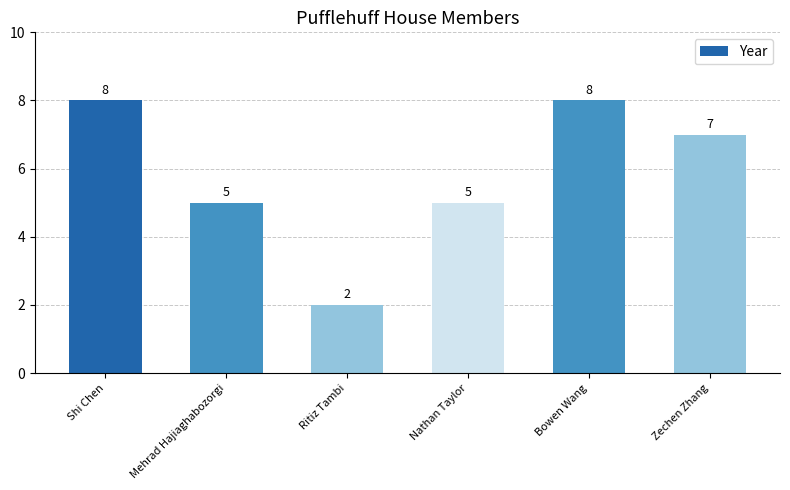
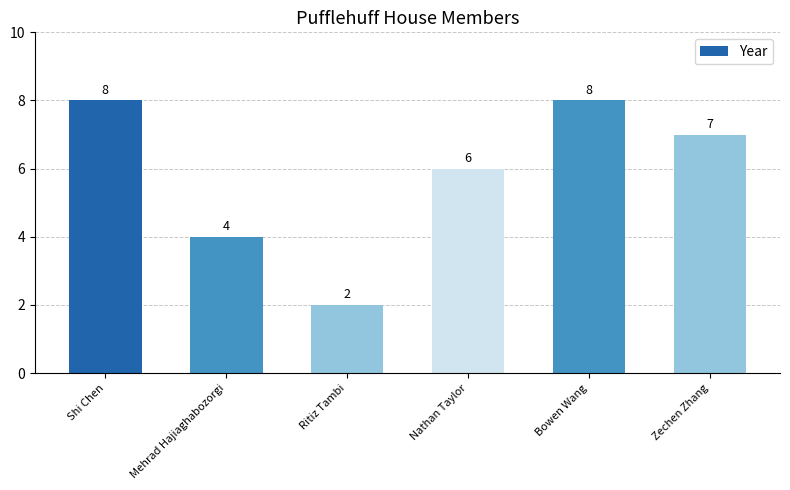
  {
    "Shi Chen": 8,
-   "Mehrad Hajiaghabozorgi": 5,
+   "Mehrad Hajiaghabozorgi": 4,
    "Ritiz Tambi": 2,
-   "Nathan Taylor": 5,
+   "Nathan Taylor": 6,
    "Bowen Wang": 8,
    "Zechen Zhang": 7
  }
